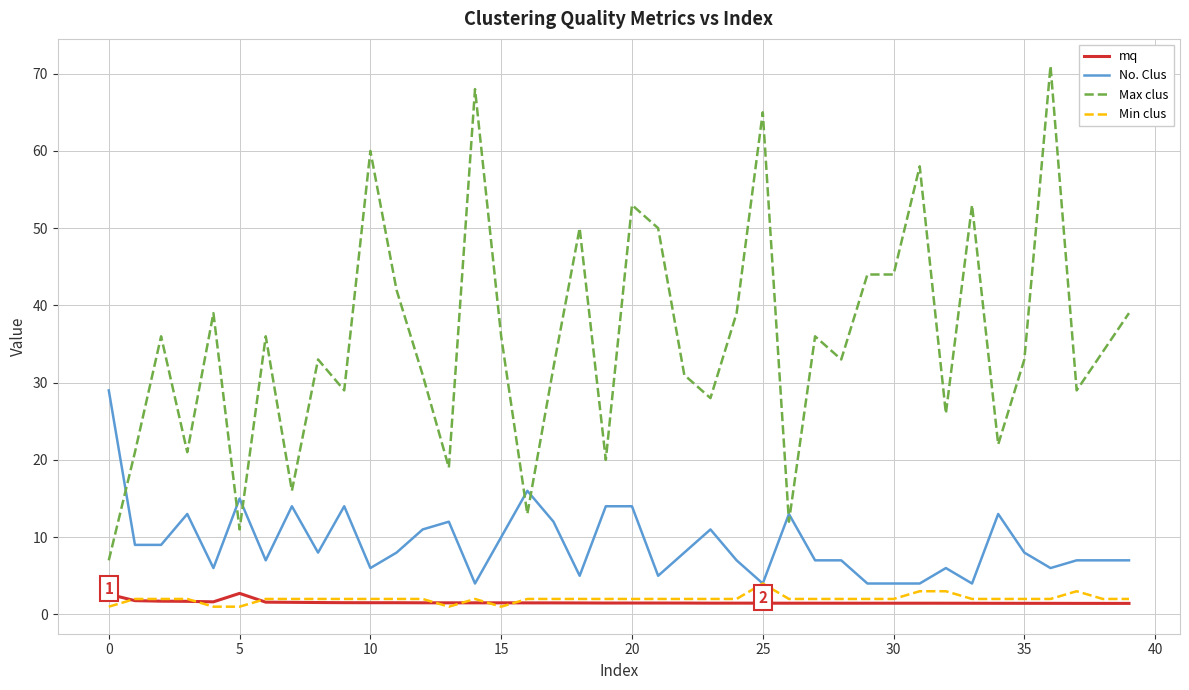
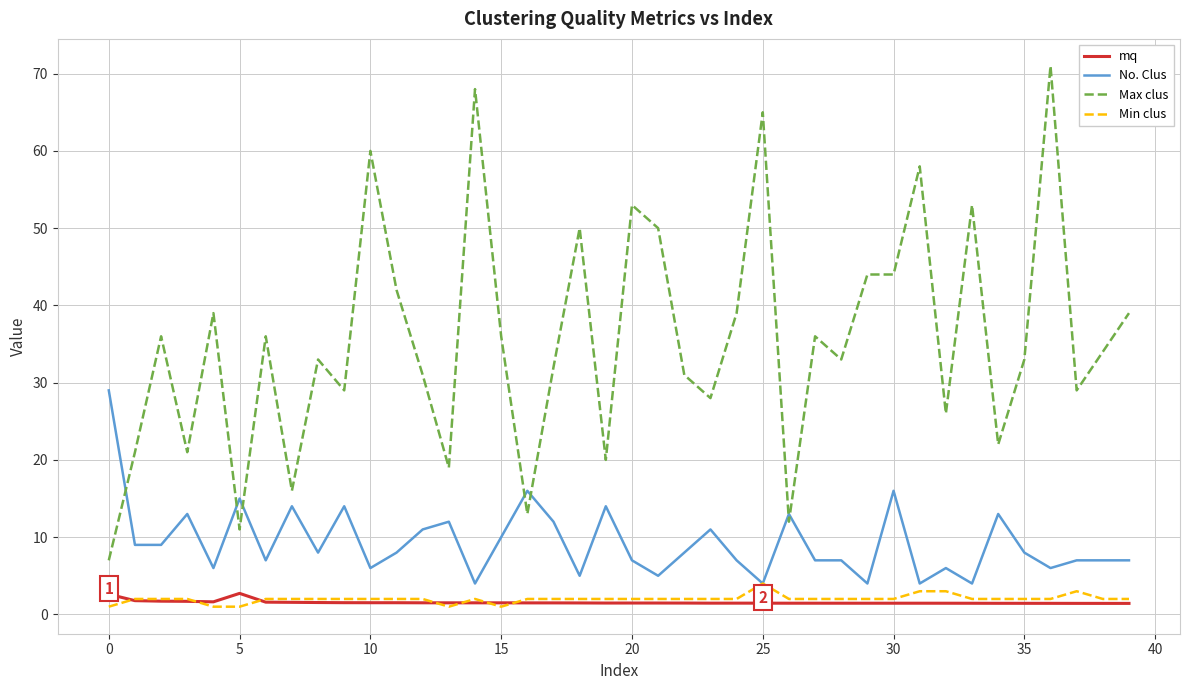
  {
    "mq": {
      "5": 3,
      "10": 2,
      "15": 1,
      "20": 1,
      "30": 1,
      "35": 1
    },
    "No. Clus": {
      "0": 29,
      "5": 15,
      "10": 6,
      "15": 10,
-     "20": 14,
-     "30": 4,
+     "20": 7,
+     "30": 16,
      "35": 8
    },
    "Max clus": {
      "0": 7,
      "5": 11,
      "10": 60,
      "15": 36,
      "20": 53,
      "25": 65,
      "30": 44,
      "35": 33
    },
    "Min clus": {
      "5": 1,
      "10": 2,
      "15": 1,
      "20": 2,
      "30": 2,
      "35": 2
    }
  }
